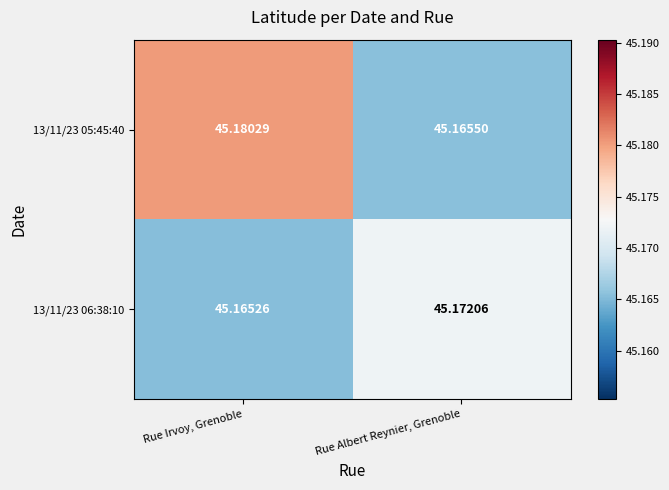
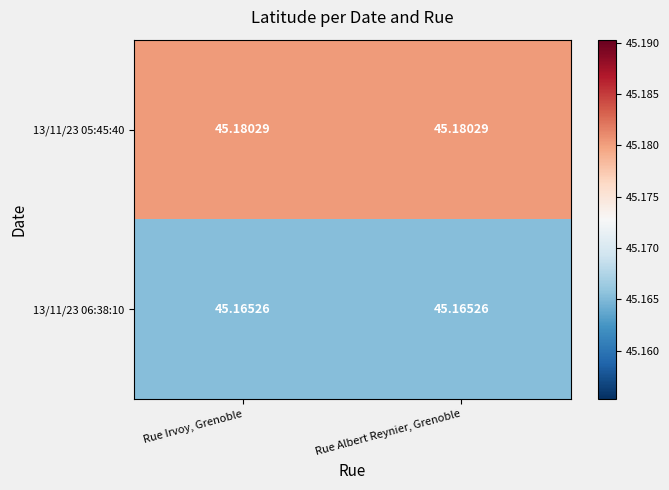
  {
    "13/11/23 05:45:40": {
      "Rue Irvoy, Grenoble": 45.18029,
-     "Rue Albert Reynier, Grenoble": 45.16550
+     "Rue Albert Reynier, Grenoble": 45.18029
    },
    "13/11/23 06:38:10": {
      "Rue Irvoy, Grenoble": 45.16526,
-     "Rue Albert Reynier, Grenoble": 45.17206
+     "Rue Albert Reynier, Grenoble": 45.16526
    }
  }
